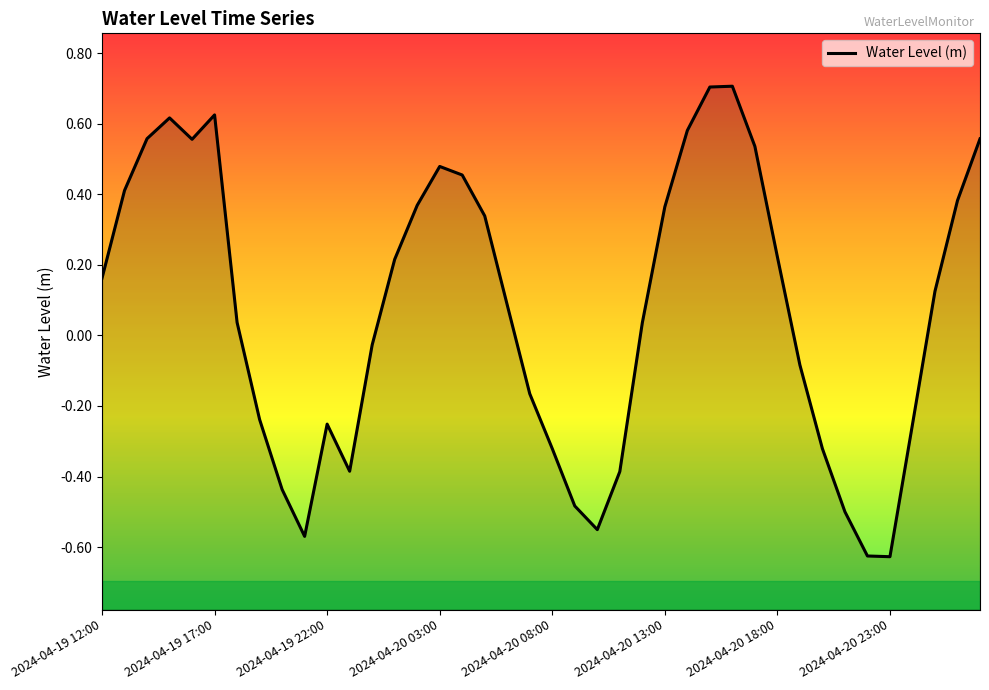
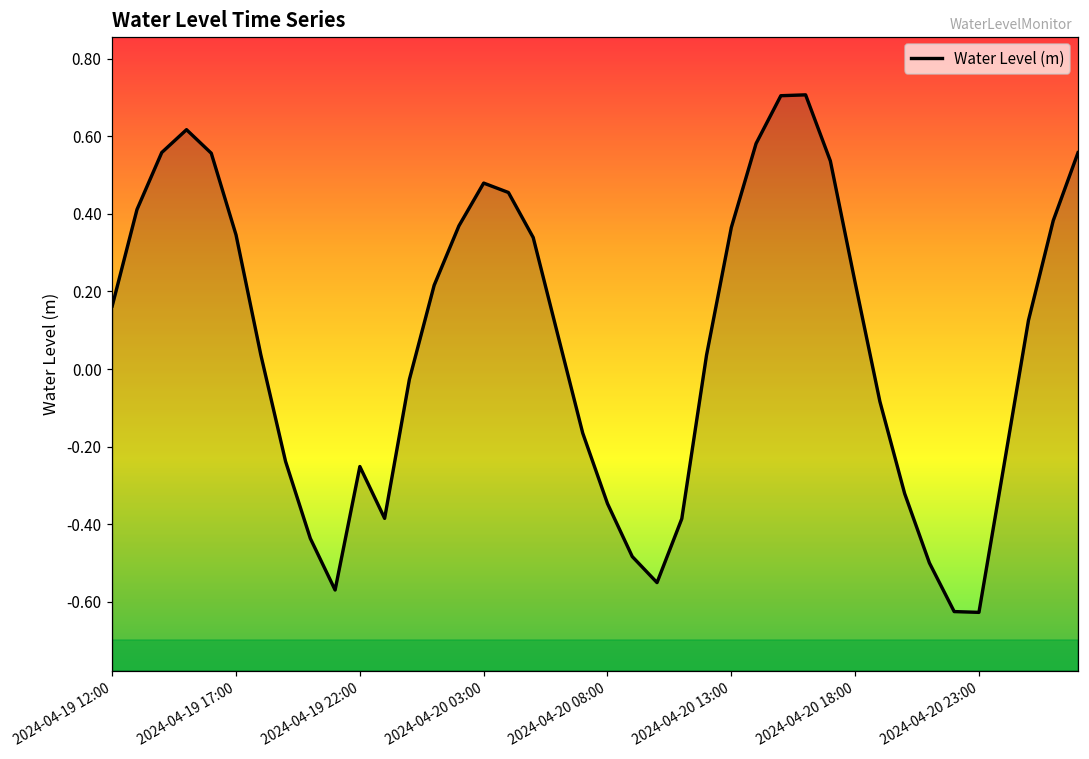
  {
    "2024-04-19 12:00": 0.16,
-   "2024-04-19 17:00": 0.63,
+   "2024-04-19 17:00": 0.35,
    "2024-04-19 22:00": -0.25,
    "2024-04-20 03:00": 0.48,
-   "2024-04-20 08:00": -0.32,
+   "2024-04-20 08:00": -0.35,
    "2024-04-20 13:00": 0.36,
    "2024-04-20 18:00": 0.22,
    "2024-04-20 23:00": -0.63
  }
